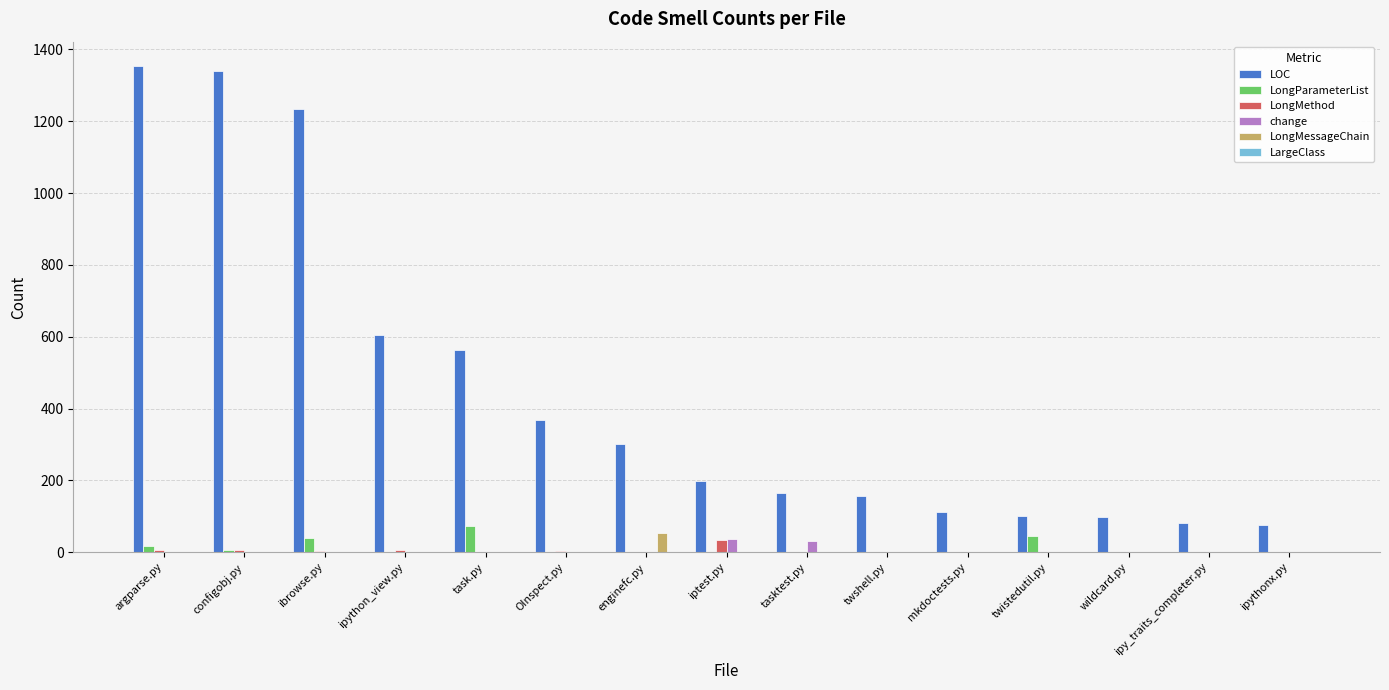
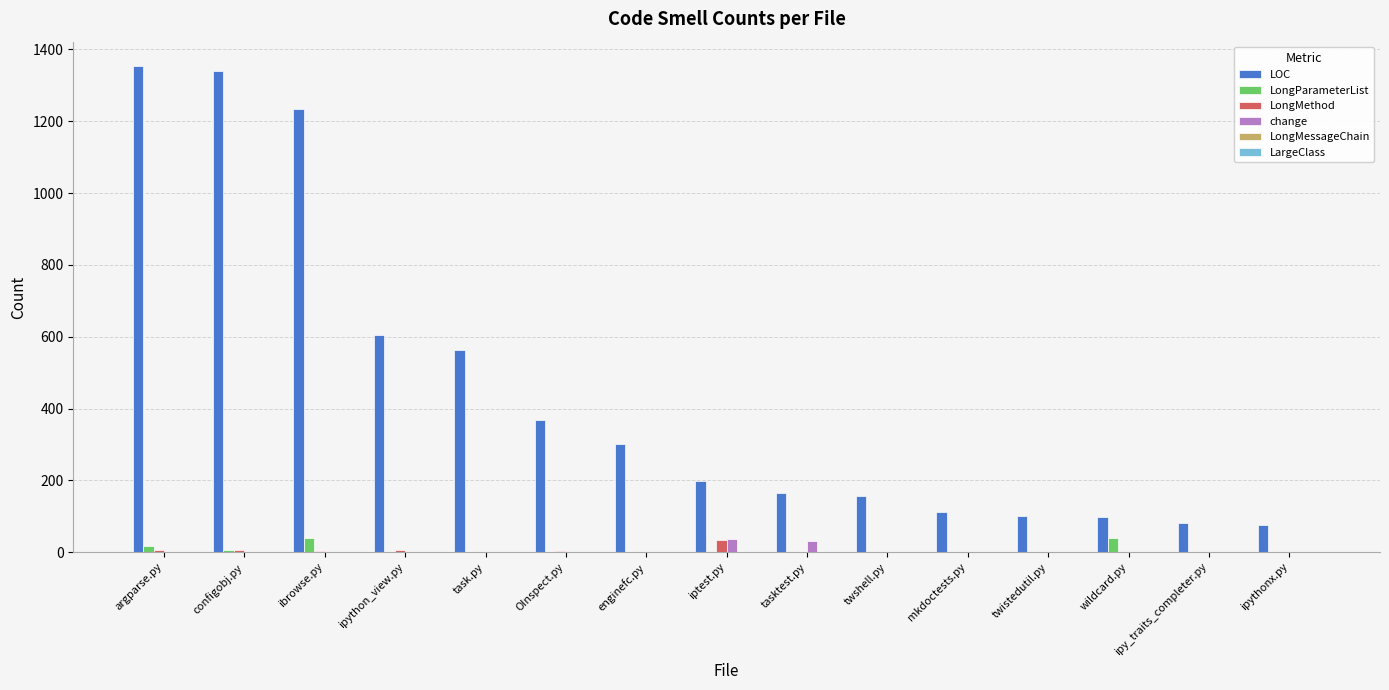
  {
    "LOC": {
      "argparse.py": 1350,
      "configobj.py": 1340,
      "ibrowse.py": 1230,
      "ipython_view.py": 600,
      "task.py": 560,
      "OInspect.py": 370,
      "enginefc.py": 300,
      "iptest.py": 200,
      "tasktest.py": 170,
      "twshell.py": 160,
      "mkdoctests.py": 110,
      "twistedutil.py": 100,
      "wildcard.py": 100,
      "ipy_traits_completer.py": 80,
      "ipythonx.py": 80
    },
    "LongParameterList": {
      "argparse.py": 20,
      "ibrowse.py": 40,
-     "task.py": 70,
+     "task.py": 0,
      "enginefc.py": 0,
      "iptest.py": 0,
      "tasktest.py": 0,
      "twshell.py": 0,
      "mkdoctests.py": 0,
-     "twistedutil.py": 40,
-     "wildcard.py": 0,
+     "twistedutil.py": 0,
+     "wildcard.py": 40,
      "ipy_traits_completer.py": 0
    },
    "LongMethod": {
      "configobj.py": 10,
      "enginefc.py": 0,
      "iptest.py": 40,
      "tasktest.py": 0,
      "twistedutil.py": 0,
      "wildcard.py": 0,
      "ipy_traits_completer.py": 0,
      "ipythonx.py": 0
    },
    "change": {
      "argparse.py": 0,
      "configobj.py": 0,
      "ibrowse.py": 0,
      "ipython_view.py": 0,
      "OInspect.py": 0,
      "iptest.py": 40,
      "tasktest.py": 30,
      "twshell.py": 0,
      "mkdoctests.py": 0,
      "wildcard.py": 0,
      "ipy_traits_completer.py": 0,
      "ipythonx.py": 0
    },
    "LongMessageChain": {
      "argparse.py": 0,
      "configobj.py": 0,
      "ibrowse.py": 0,
      "ipython_view.py": 0,
      "task.py": 0,
      "OInspect.py": 0,
-     "enginefc.py": 50,
+     "enginefc.py": 0,
      "iptest.py": 0,
      "tasktest.py": 0,
      "twshell.py": 0,
      "mkdoctests.py": 0,
      "twistedutil.py": 0,
      "wildcard.py": 0,
      "ipy_traits_completer.py": 0,
      "ipythonx.py": 0
    },
    "LargeClass": {
      "argparse.py": 0,
      "configobj.py": 0,
      "ipython_view.py": 0,
      "task.py": 0,
      "OInspect.py": 0,
      "enginefc.py": 0,
      "iptest.py": 0,
      "tasktest.py": 0,
      "twshell.py": 0,
      "mkdoctests.py": 0,
      "twistedutil.py": 0,
      "wildcard.py": 0,
      "ipy_traits_completer.py": 0,
      "ipythonx.py": 0
    }
  }
